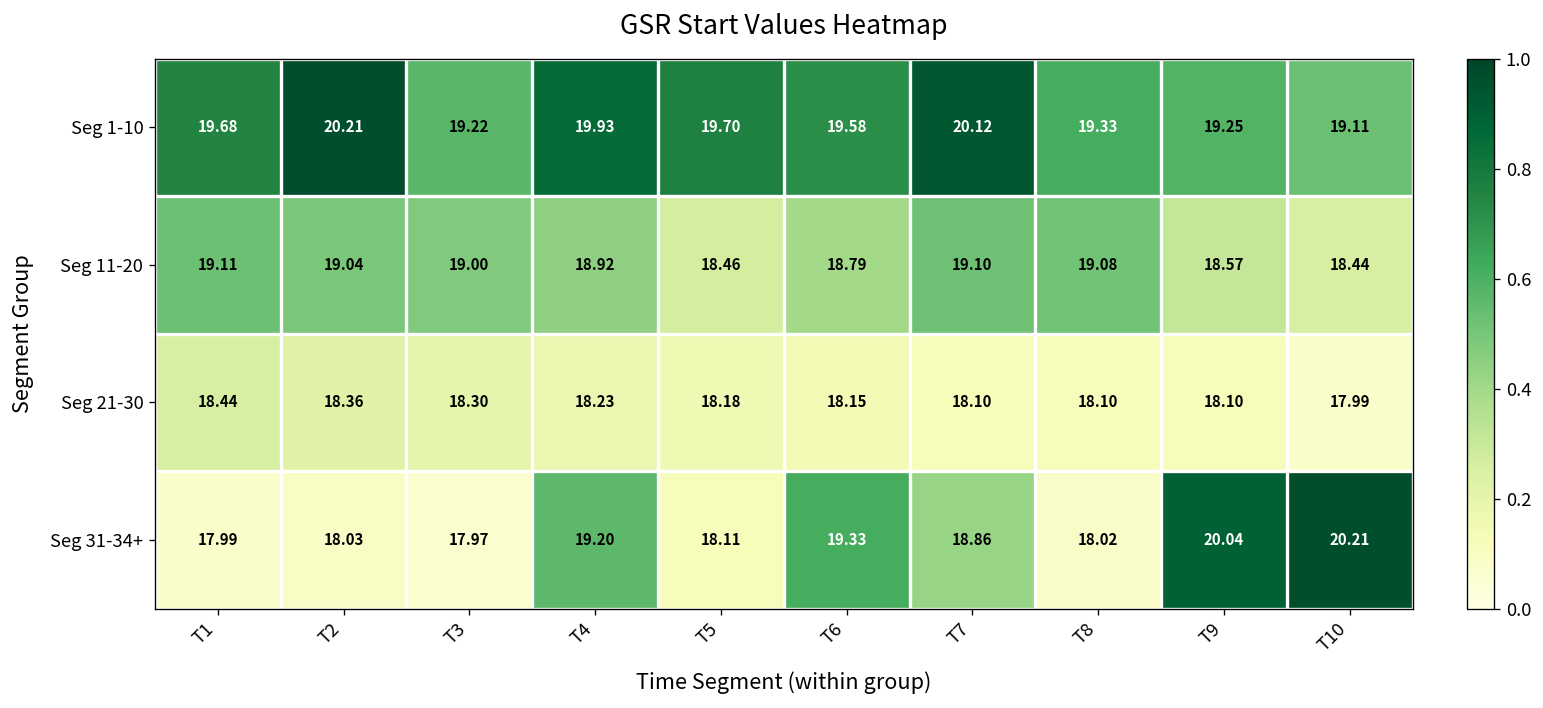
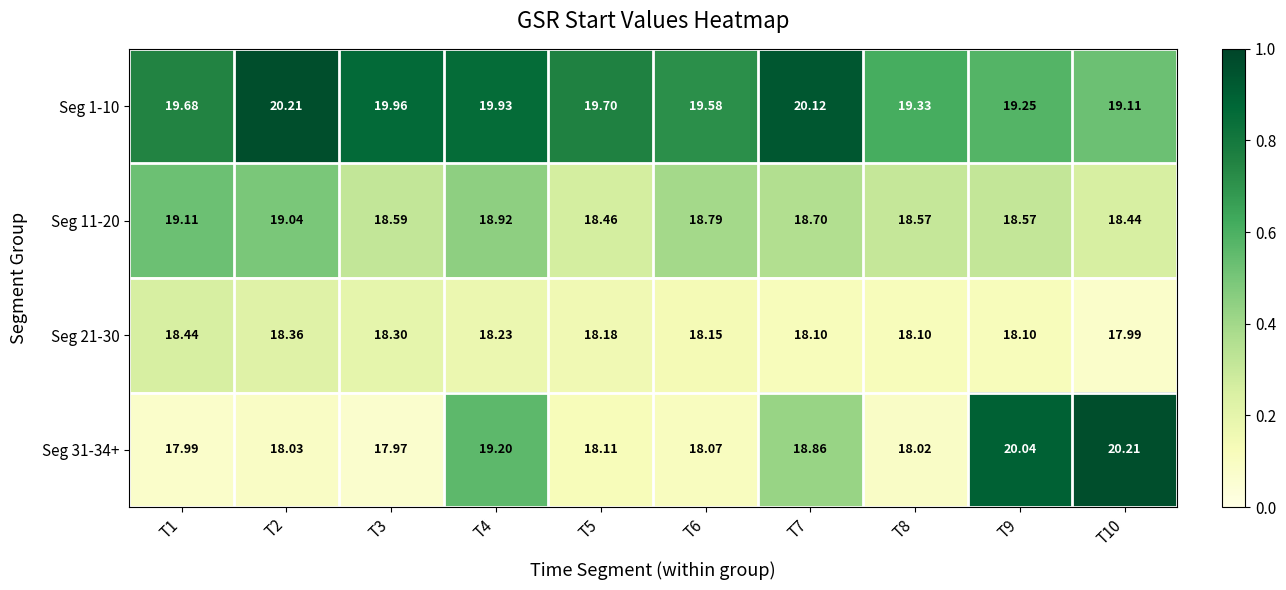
  {
    "Seg 1-10": {
      "T1": 19.68,
      "T2": 20.21,
-     "T3": 19.22,
+     "T3": 19.96,
      "T4": 19.93,
      "T5": 19.70,
      "T6": 19.58,
      "T7": 20.12,
      "T8": 19.33,
      "T9": 19.25,
      "T10": 19.11
    },
    "Seg 11-20": {
      "T1": 19.11,
      "T2": 19.04,
-     "T3": 19.00,
+     "T3": 18.59,
      "T4": 18.92,
      "T5": 18.46,
      "T6": 18.79,
-     "T7": 19.10,
-     "T8": 19.08,
+     "T7": 18.70,
+     "T8": 18.57,
      "T9": 18.57,
      "T10": 18.44
    },
    "Seg 21-30": {
      "T1": 18.44,
      "T2": 18.36,
      "T3": 18.30,
      "T4": 18.23,
      "T5": 18.18,
      "T6": 18.15,
      "T7": 18.10,
      "T8": 18.10,
      "T9": 18.10,
      "T10": 17.99
    },
    "Seg 31-34+": {
      "T1": 17.99,
      "T2": 18.03,
      "T3": 17.97,
      "T4": 19.20,
      "T5": 18.11,
-     "T6": 19.33,
+     "T6": 18.07,
      "T7": 18.86,
      "T8": 18.02,
      "T9": 20.04,
      "T10": 20.21
    }
  }
